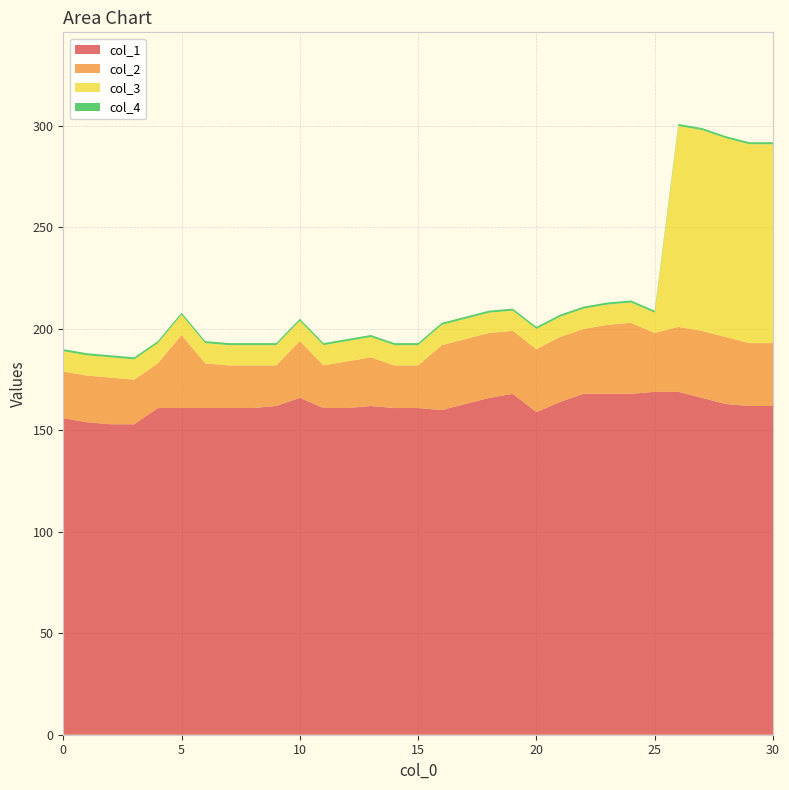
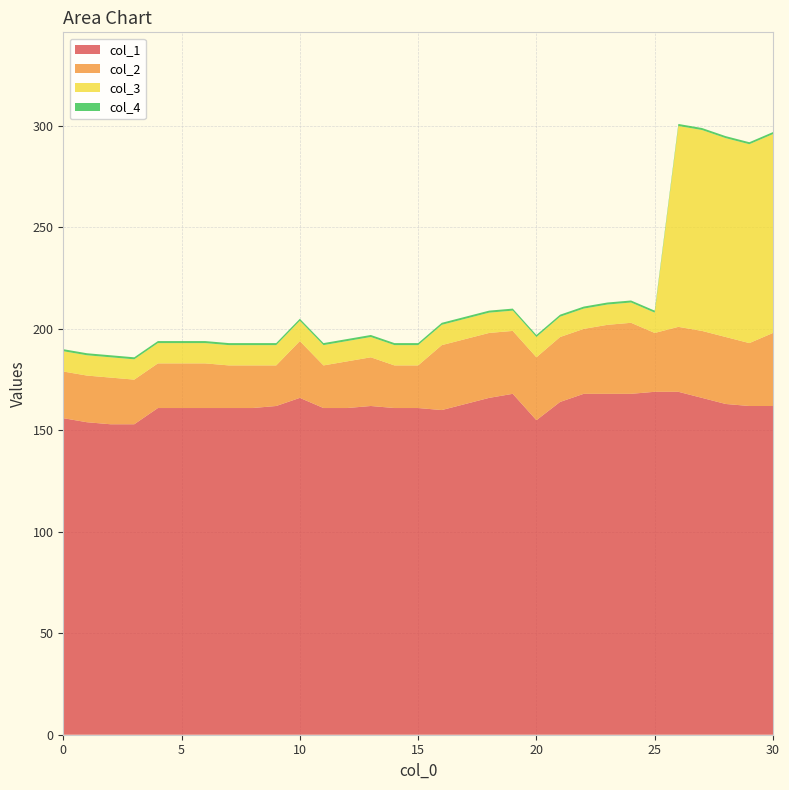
  {
    "col_1": {
      "0": 156,
      "5": 161,
      "10": 166,
      "15": 161,
-     "20": 159,
+     "20": 155,
      "25": 169,
      "30": 162
    },
    "col_2": {
      "0": 23,
-     "5": 36,
+     "5": 22,
      "10": 28,
      "15": 21,
      "20": 31,
      "25": 29,
-     "30": 31
+     "30": 36
    }
  }
